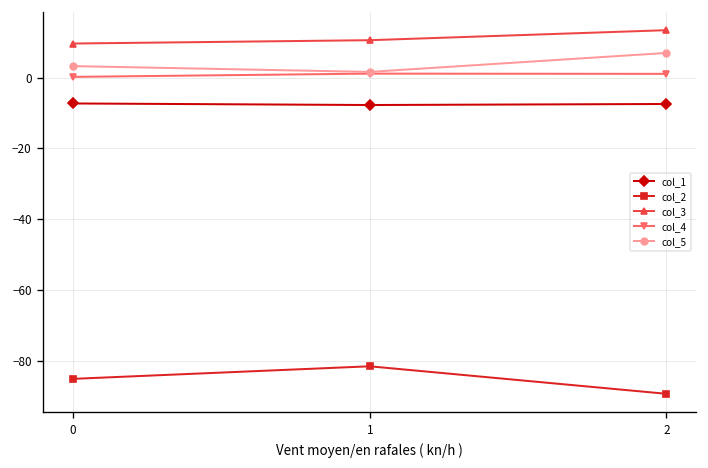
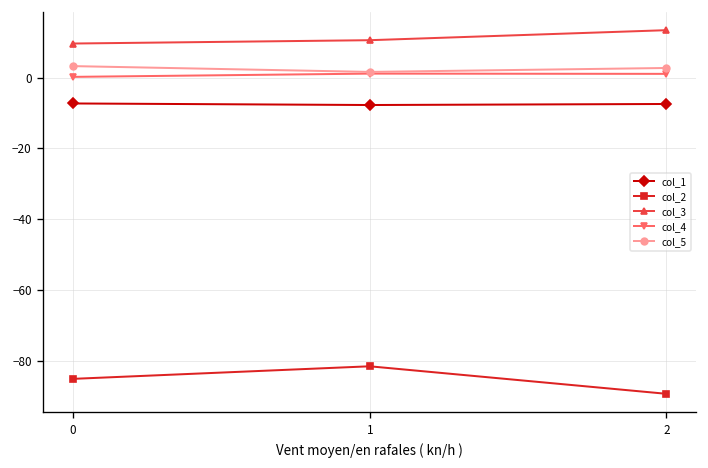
  {
    "col_5": {
      "0": 3,
-     "2": 7
+     "2": 3
    }
  }
